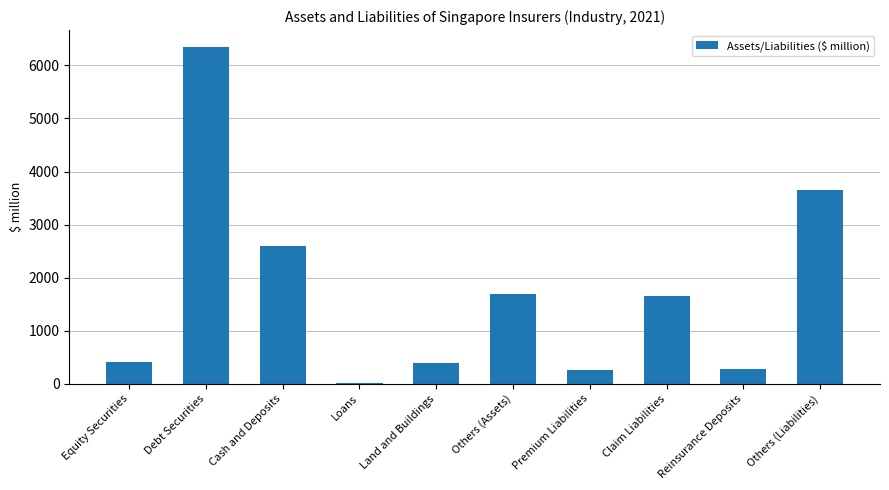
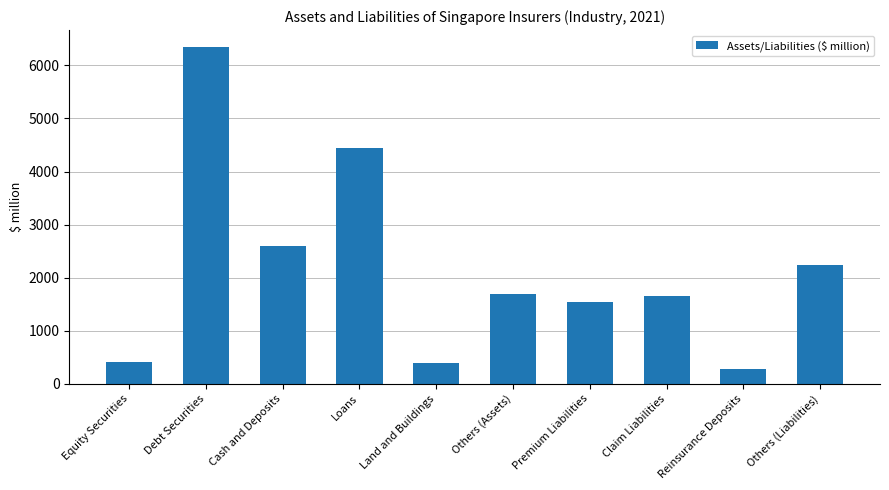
  {
    "Equity Securities": 400,
    "Debt Securities": 6300,
    "Cash and Deposits": 2600,
-   "Loans": 0,
+   "Loans": 4400,
    "Land and Buildings": 400,
    "Others (Assets)": 1700,
-   "Premium Liabilities": 300,
+   "Premium Liabilities": 1500,
    "Claim Liabilities": 1600,
    "Reinsurance Deposits": 300,
-   "Others (Liabilities)": 3700
+   "Others (Liabilities)": 2200
  }
